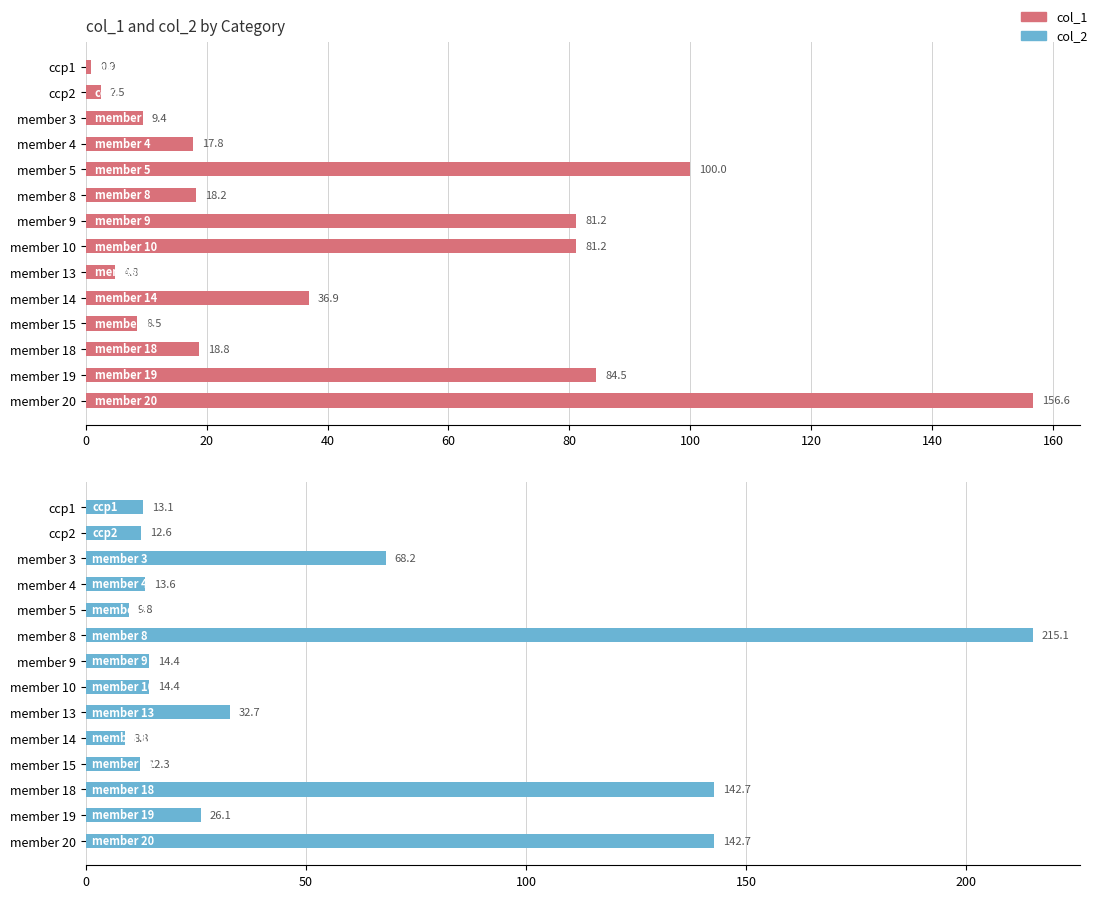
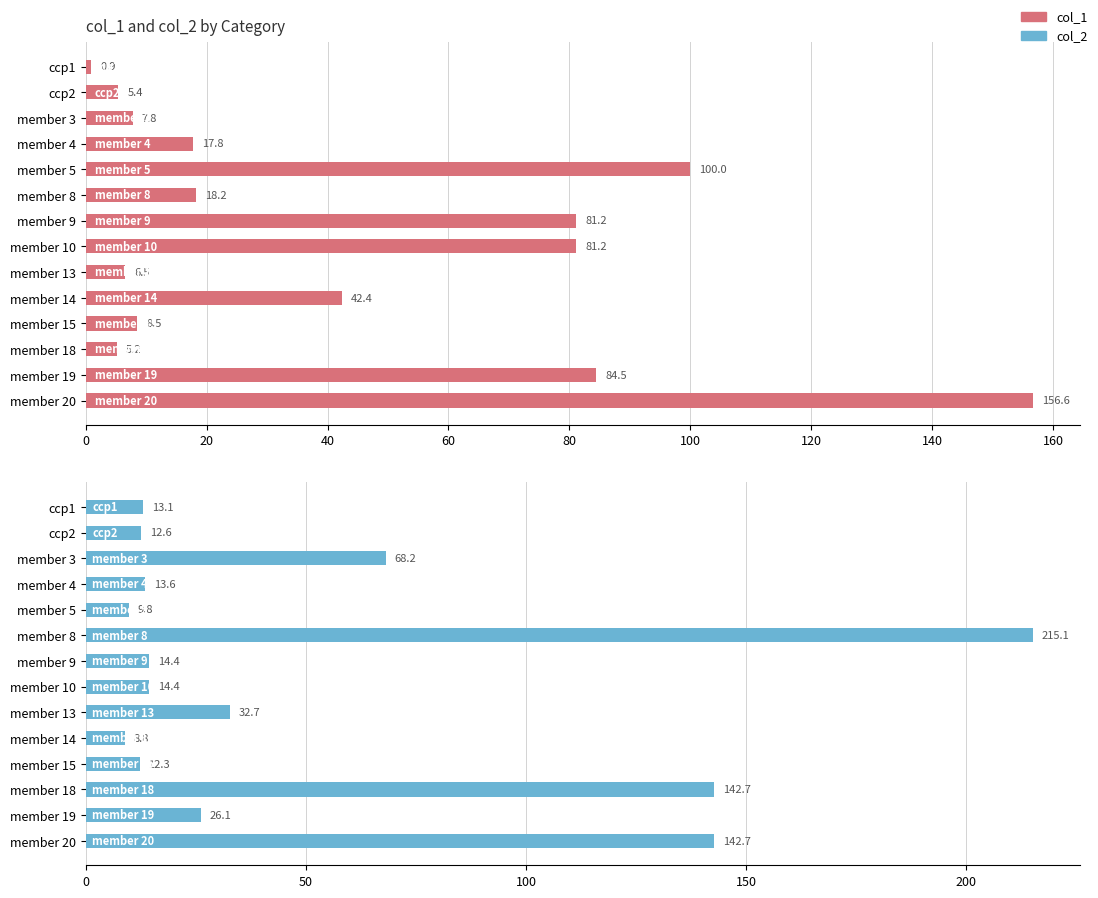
  {
    "col_1 and col_2 by Category": {
      "ccp1": 0.9,
-     "ccp2": 2.5,
-     "member 3": 9.4,
+     "ccp2": 5.4,
+     "member 3": 7.8,
      "member 4": 17.8,
      "member 5": 100.0,
      "member 8": 18.2,
      "member 9": 81.2,
      "member 10": 81.2,
-     "member 13": 4.8,
-     "member 14": 36.9,
-     "member 18": 18.8,
+     "member 13": 6.5,
+     "member 14": 42.4,
+     "member 18": 5.2,
      "member 19": 84.5,
      "member 20": 156.6
    }
  }
